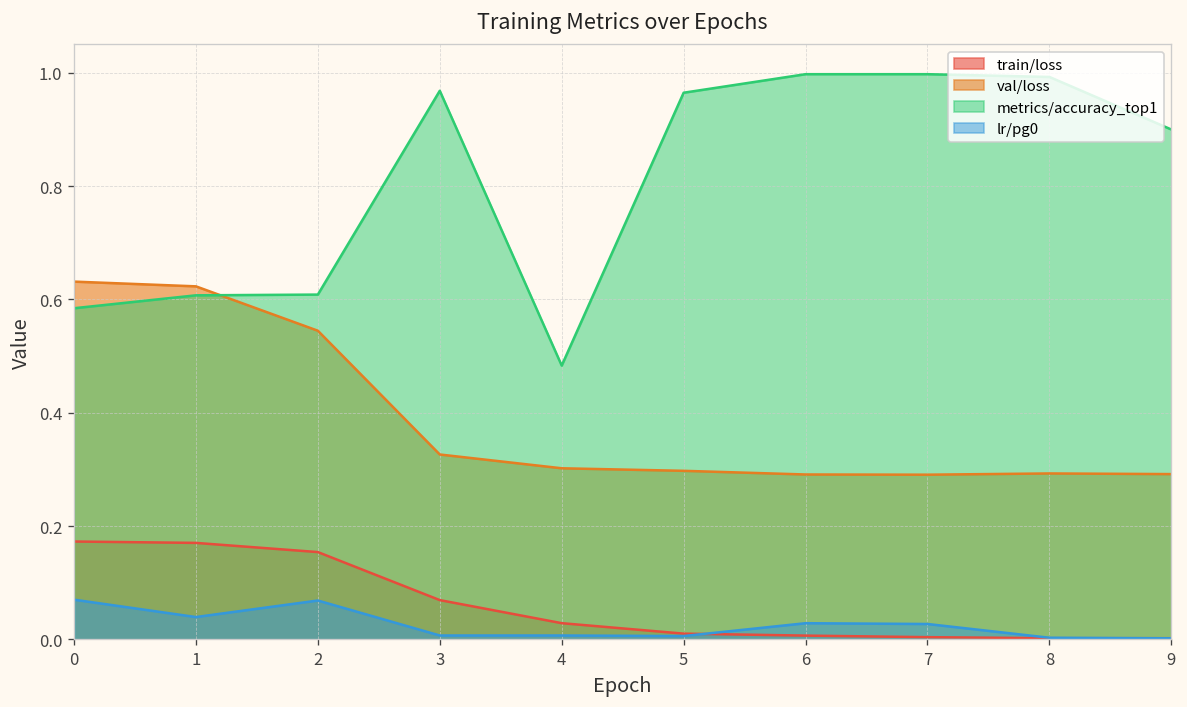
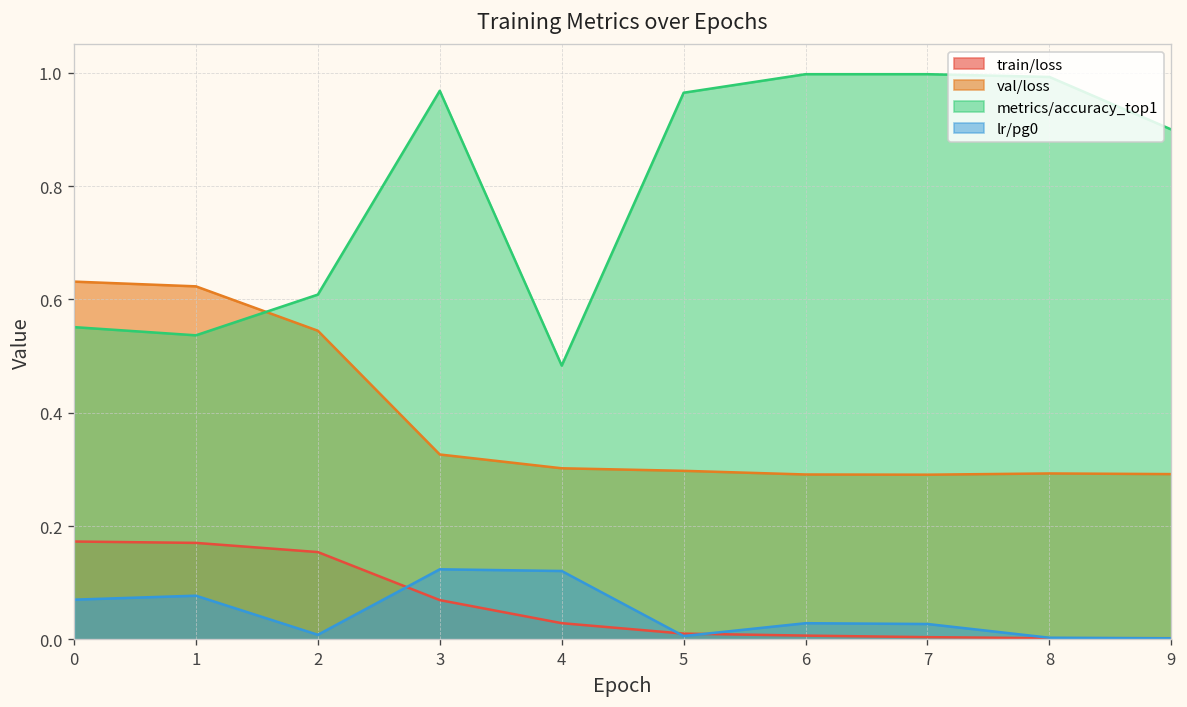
  {
    "metrics/accuracy_top1": {
-     "0": 0.58,
-     "1": 0.61,
+     "0": 0.55,
+     "1": 0.54,
      "2": 0.61,
      "3": 0.97,
      "4": 0.48,
      "5": 0.96,
      "6": 1.00,
      "7": 1.00,
      "9": 0.90
    },
    "lr/pg0": {
      "0": 0.07,
-     "1": 0.04,
-     "2": 0.07,
-     "3": 0.01,
-     "4": 0.01,
+     "1": 0.08,
+     "2": 0.01,
+     "3": 0.12,
+     "4": 0.12,
      "6": 0.03,
      "7": 0.03
    }
  }
